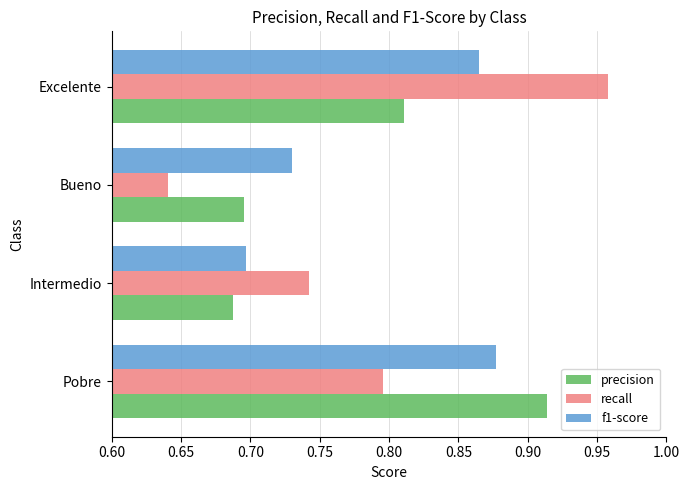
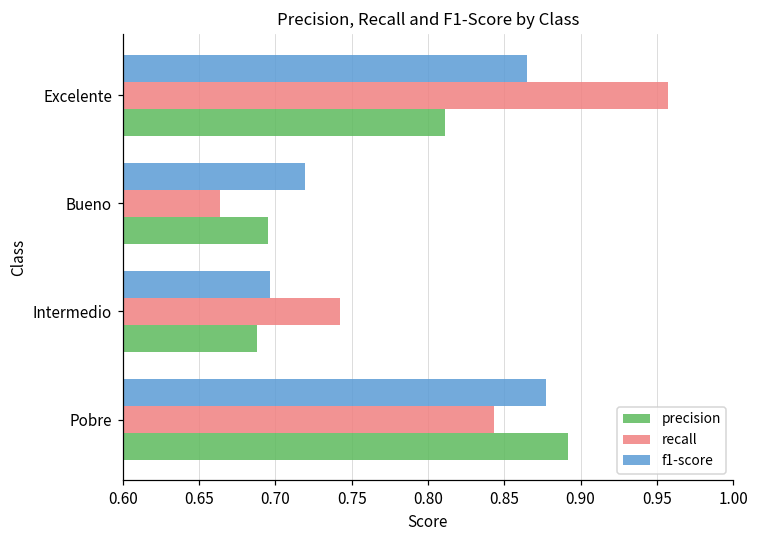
  {
    "precision": {
      "Excelente": 0.811,
      "Bueno": 0.695,
      "Intermedio": 0.688,
-     "Pobre": 0.914
+     "Pobre": 0.892
    },
    "recall": {
      "Excelente": 0.958,
-     "Bueno": 0.641,
+     "Bueno": 0.664,
      "Intermedio": 0.742,
-     "Pobre": 0.795
+     "Pobre": 0.843
    },
    "f1-score": {
      "Excelente": 0.865,
-     "Bueno": 0.730,
+     "Bueno": 0.719,
      "Intermedio": 0.697,
      "Pobre": 0.877
    }
  }
